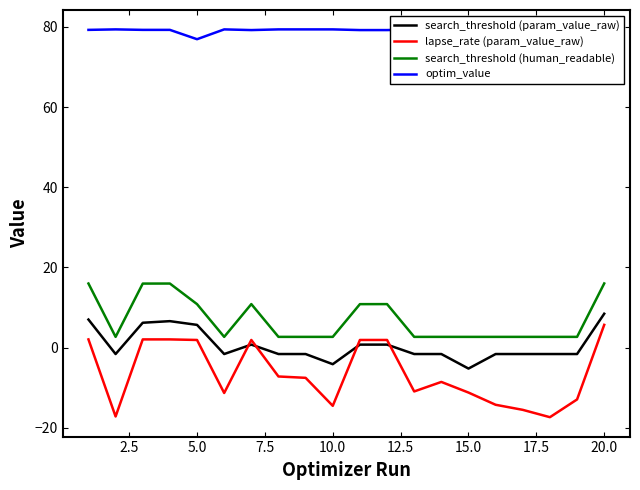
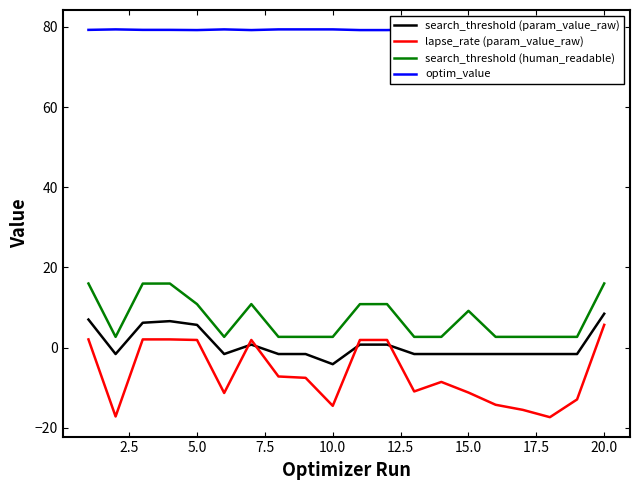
  {
    "search_threshold (param_value_raw)": {
      "5.0": 6,
      "10.0": -4,
-     "15.0": -5,
+     "15.0": -2,
      "20.0": 8
    },
    "lapse_rate (param_value_raw)": {
      "5.0": 2,
      "10.0": -15,
      "15.0": -11,
      "20.0": 6
    },
    "search_threshold (human_readable)": {
      "5.0": 11,
      "10.0": 3,
-     "15.0": 3,
+     "15.0": 9,
      "20.0": 16
    },
    "optim_value": {
-     "5.0": 77,
+     "5.0": 79,
      "10.0": 79
    }
  }
